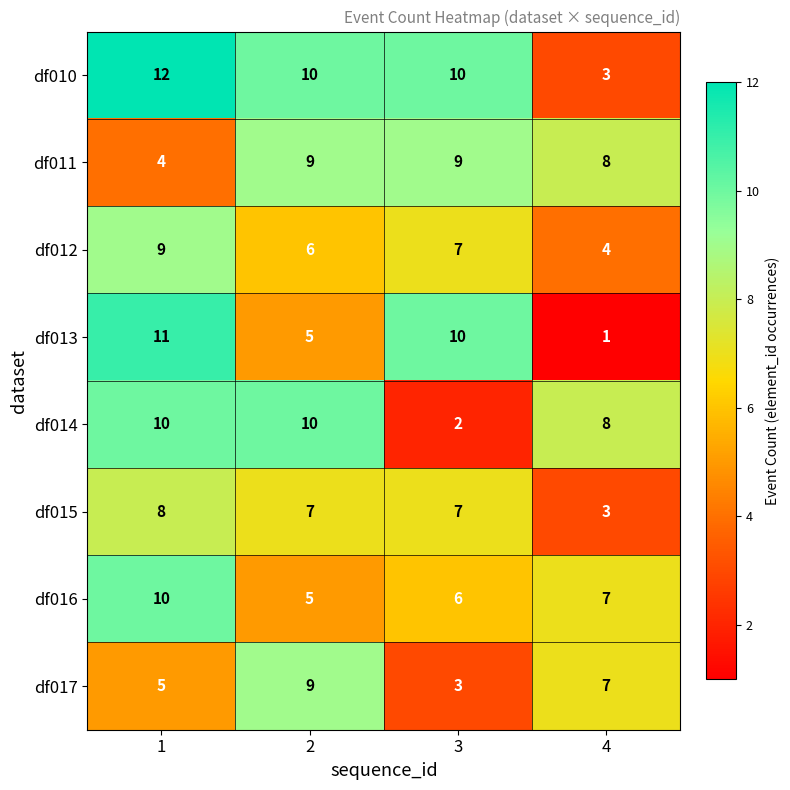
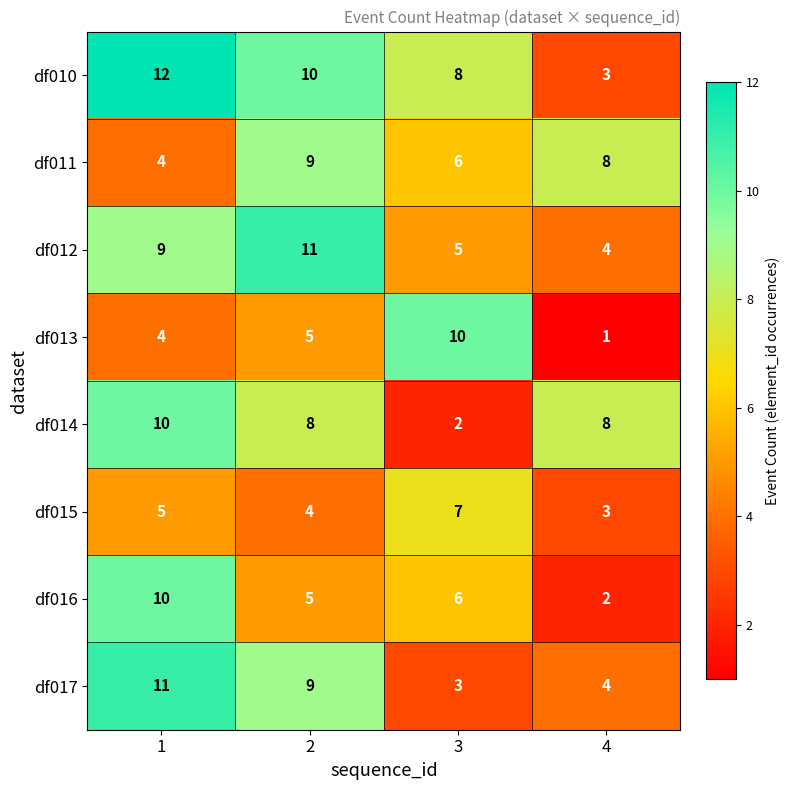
  {
    "df010": {
      "1": 12,
      "2": 10,
-     "3": 10,
+     "3": 8,
      "4": 3
    },
    "df011": {
      "1": 4,
      "2": 9,
-     "3": 9,
+     "3": 6,
      "4": 8
    },
    "df012": {
      "1": 9,
-     "2": 6,
-     "3": 7,
+     "2": 11,
+     "3": 5,
      "4": 4
    },
    "df013": {
-     "1": 11,
+     "1": 4,
      "2": 5,
      "3": 10,
      "4": 1
    },
    "df014": {
      "1": 10,
-     "2": 10,
+     "2": 8,
      "3": 2,
      "4": 8
    },
    "df015": {
-     "1": 8,
-     "2": 7,
+     "1": 5,
+     "2": 4,
      "3": 7,
      "4": 3
    },
    "df016": {
      "1": 10,
      "2": 5,
      "3": 6,
-     "4": 7
+     "4": 2
    },
    "df017": {
-     "1": 5,
+     "1": 11,
      "2": 9,
      "3": 3,
-     "4": 7
+     "4": 4
    }
  }
